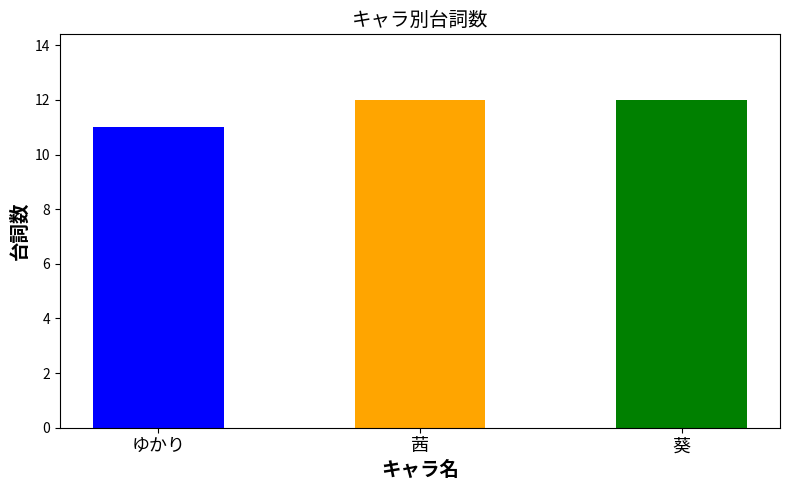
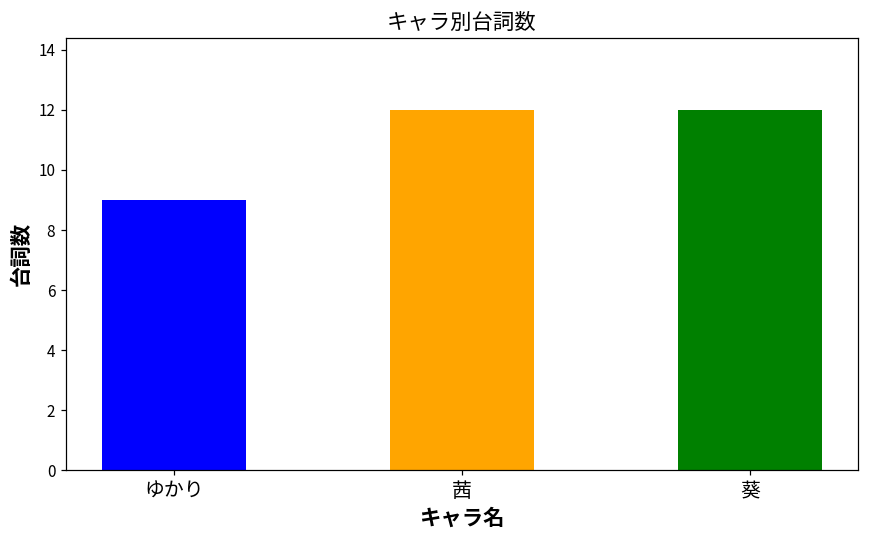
  {
-   "ゆかり": 11,
+   "ゆかり": 9,
    "茜": 12,
    "葵": 12
  }
